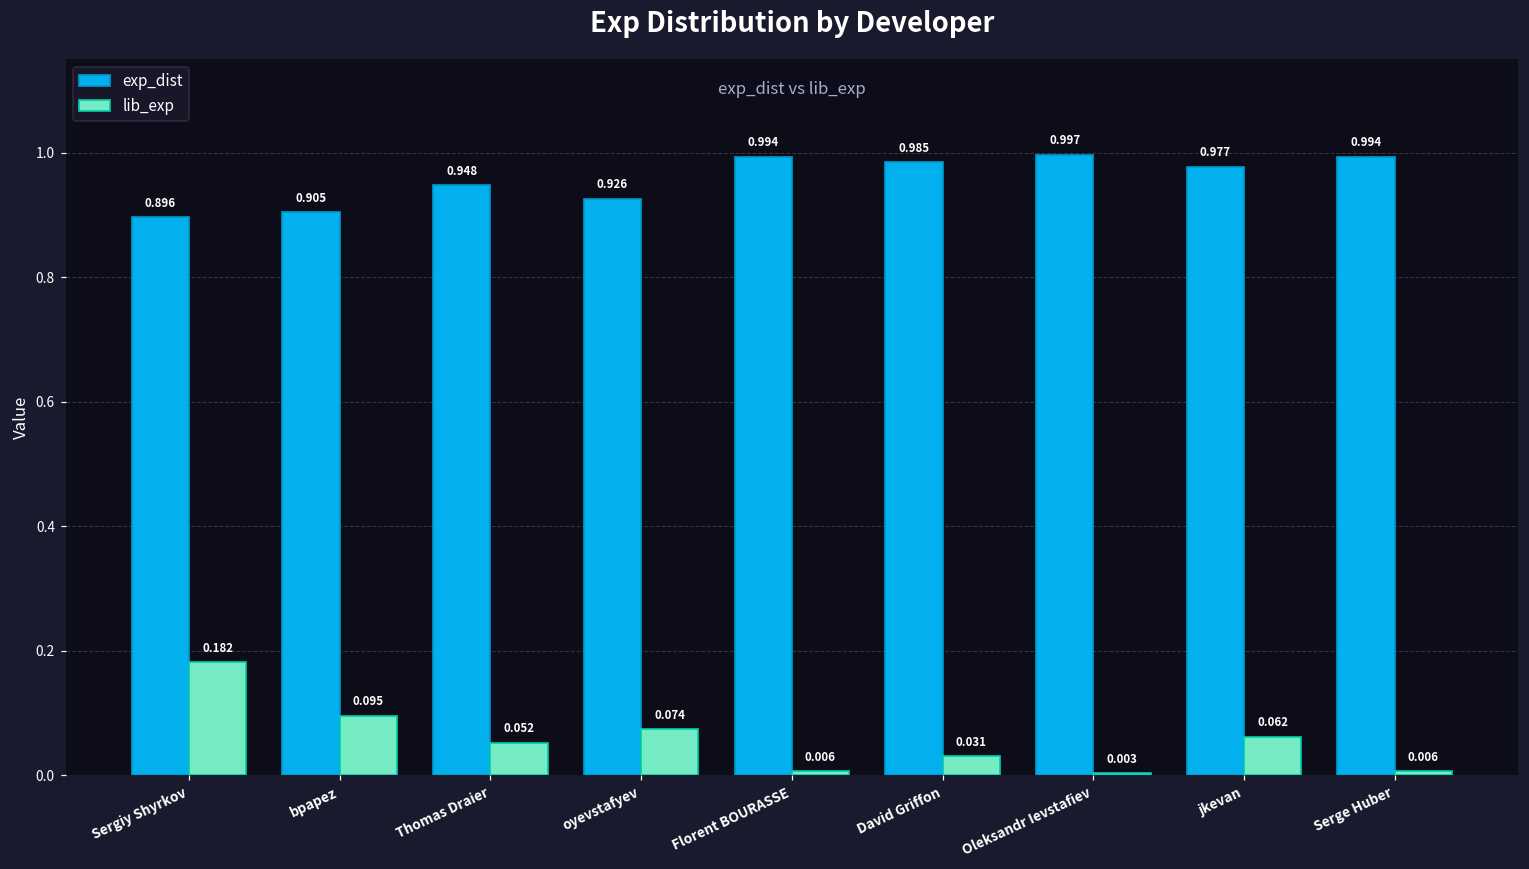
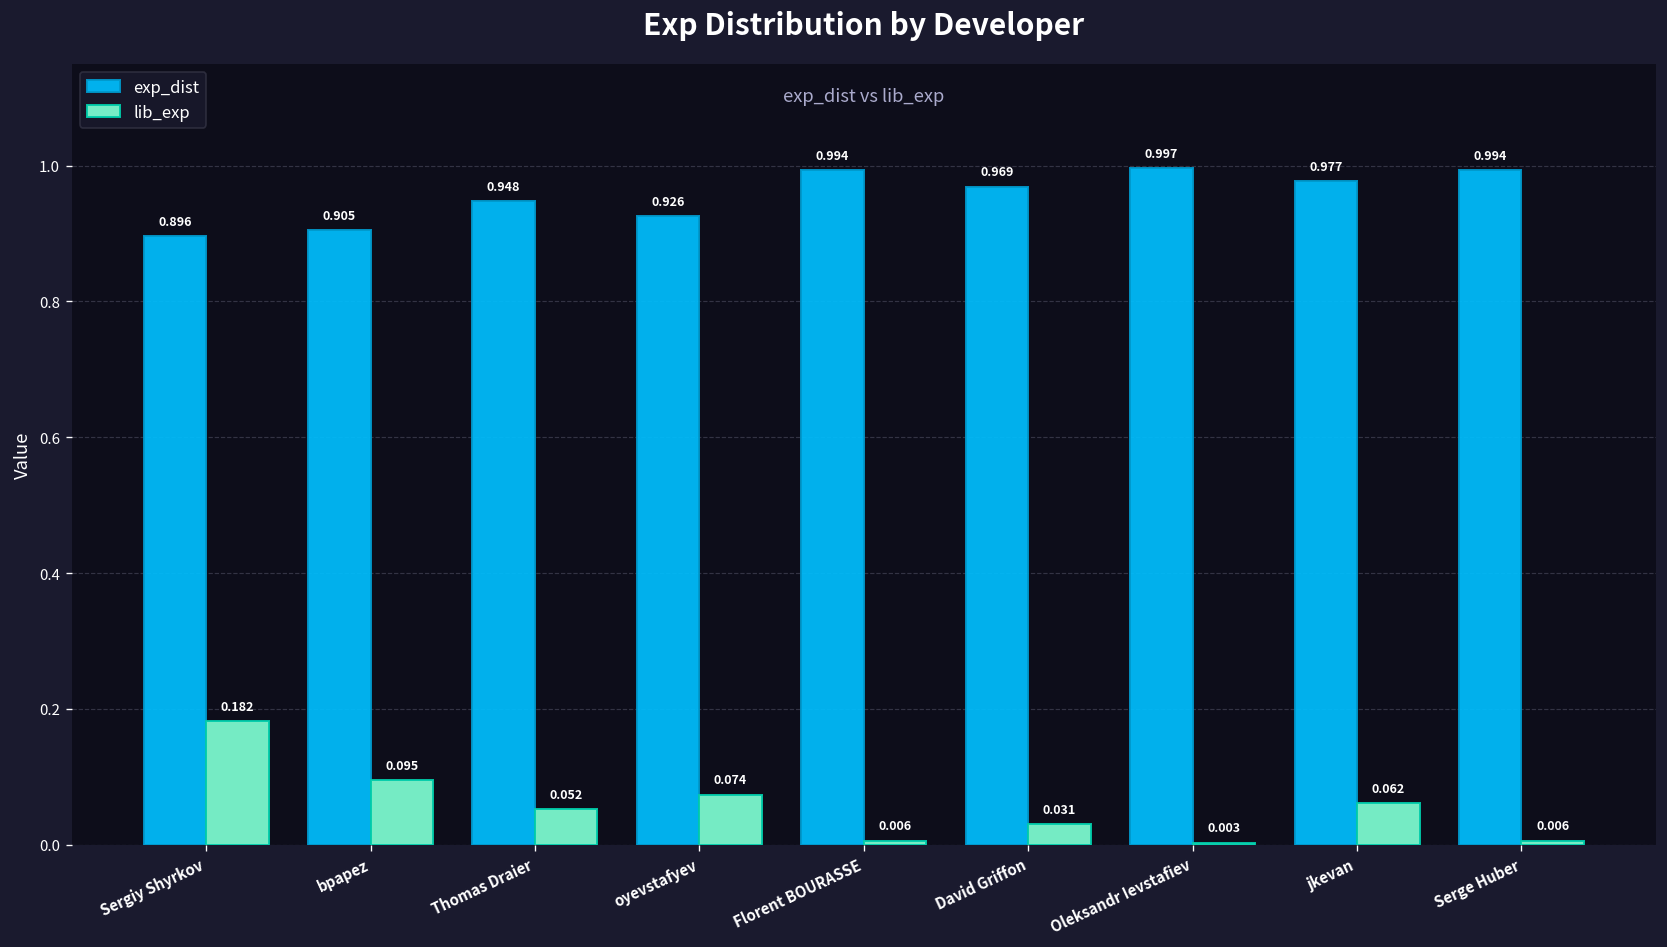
  {
    "exp_dist": {
      "Sergiy Shyrkov": 0.896,
      "bpapez": 0.905,
      "Thomas Draier": 0.948,
      "oyevstafyev": 0.926,
      "Florent BOURASSE": 0.994,
-     "David Griffon": 0.985,
+     "David Griffon": 0.969,
      "Oleksandr Ievstafiev": 0.997,
      "jkevan": 0.977,
      "Serge Huber": 0.994
    },
    "lib_exp": {
      "Sergiy Shyrkov": 0.182,
      "bpapez": 0.095,
      "Thomas Draier": 0.052,
      "oyevstafyev": 0.074,
      "Florent BOURASSE": 0.006,
      "David Griffon": 0.031,
      "Oleksandr Ievstafiev": 0.003,
      "jkevan": 0.062,
      "Serge Huber": 0.006
    }
  }
